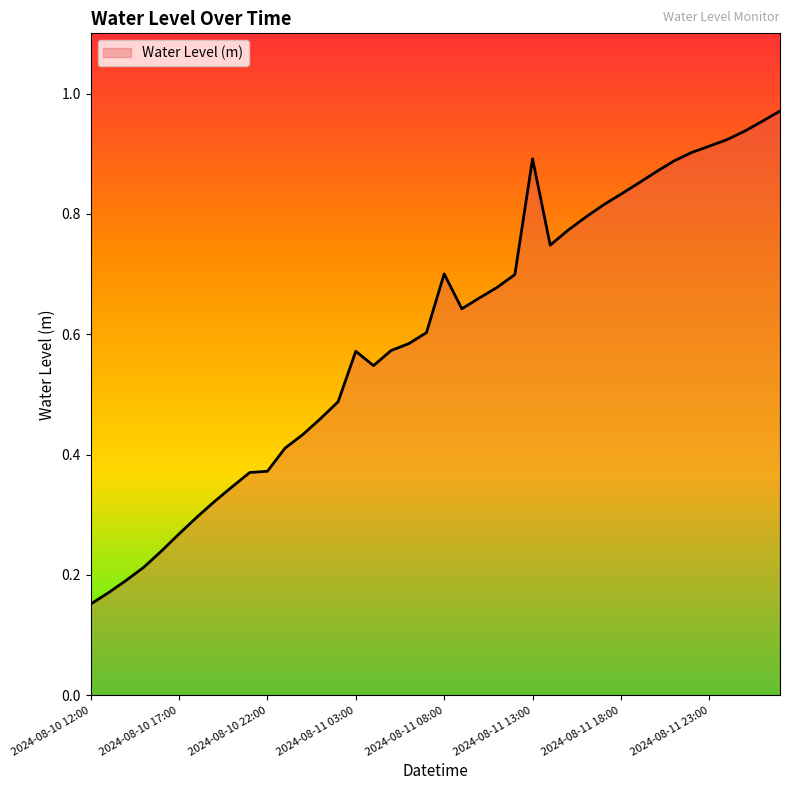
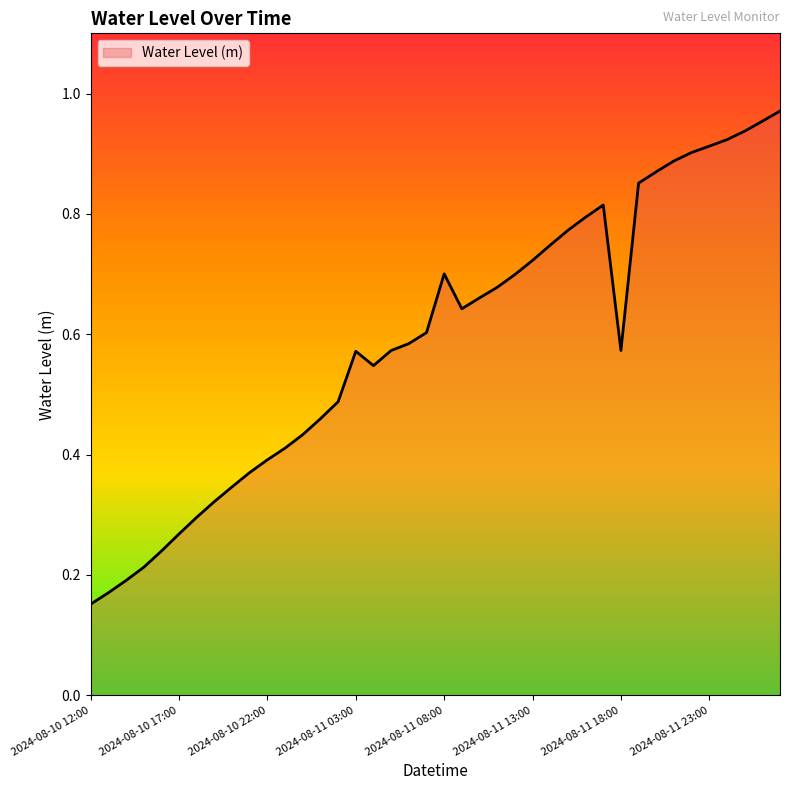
  {
    "2024-08-10 12:00": 0.15,
    "2024-08-10 17:00": 0.27,
-   "2024-08-10 22:00": 0.37,
+   "2024-08-10 22:00": 0.39,
    "2024-08-11 03:00": 0.57,
    "2024-08-11 08:00": 0.70,
-   "2024-08-11 13:00": 0.89,
-   "2024-08-11 18:00": 0.83,
+   "2024-08-11 13:00": 0.72,
+   "2024-08-11 18:00": 0.57,
    "2024-08-11 23:00": 0.91
  }
